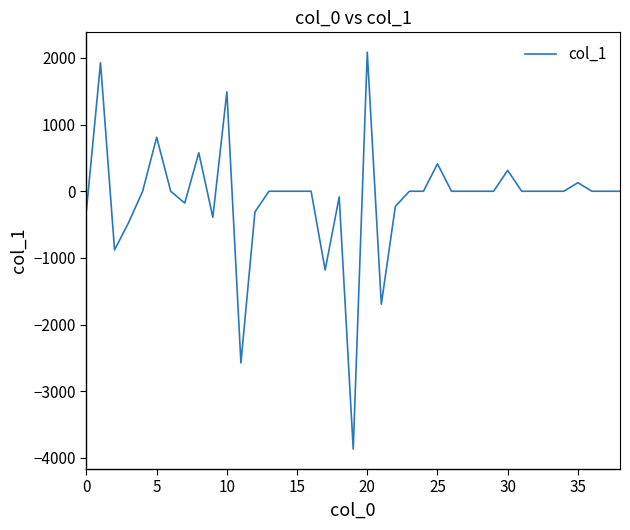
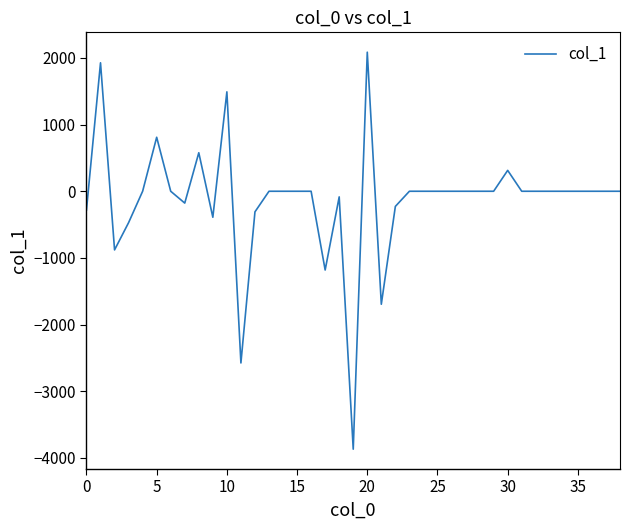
  {
    "0": -300,
    "5": 800,
    "10": 1500,
    "15": 0,
    "20": 2100,
-   "25": 400,
+   "25": 0,
    "30": 300,
-   "35": 100
+   "35": 0
  }
